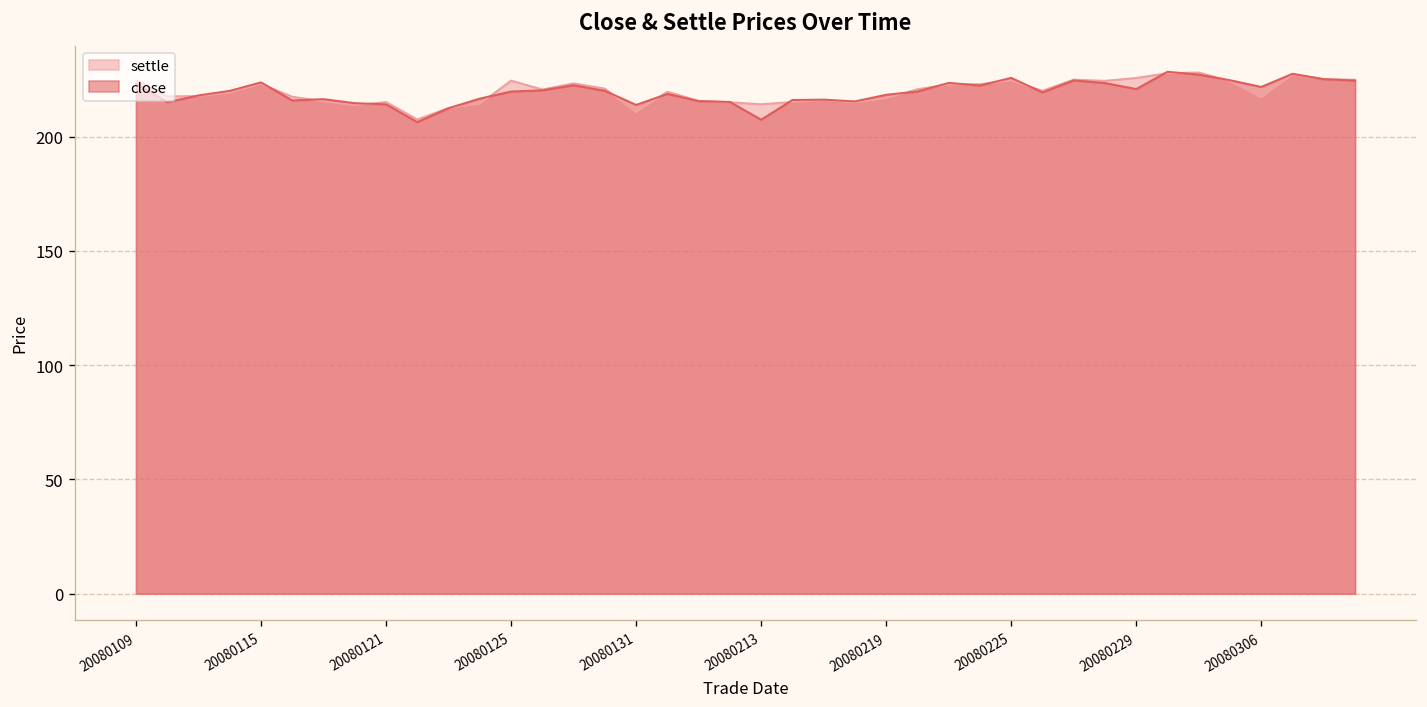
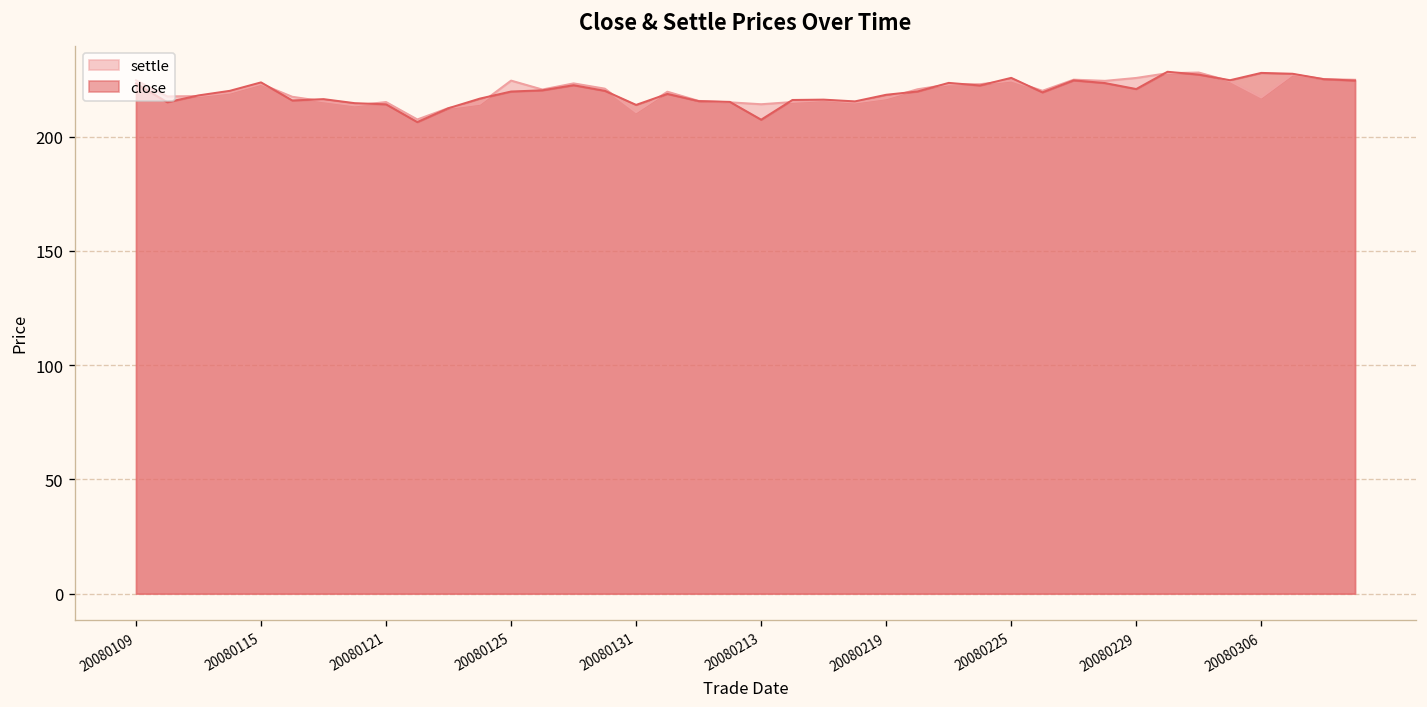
  {
    "settle": {
      "20080125": 225,
      "20080131": 211,
      "20080213": 214,
      "20080219": 217,
      "20080229": 226,
      "20080306": 217
    },
    "close": {
      "20080125": 220,
      "20080131": 214,
      "20080213": 207,
      "20080219": 218,
      "20080229": 221,
-     "20080306": 222
+     "20080306": 228
    }
  }
